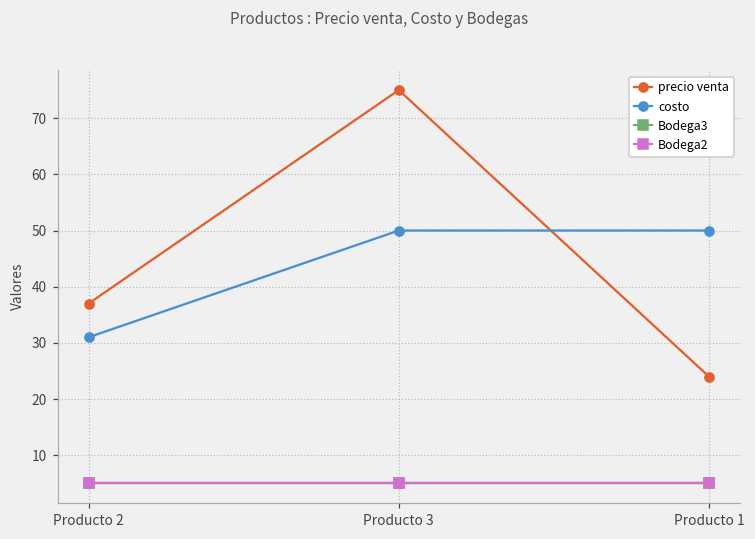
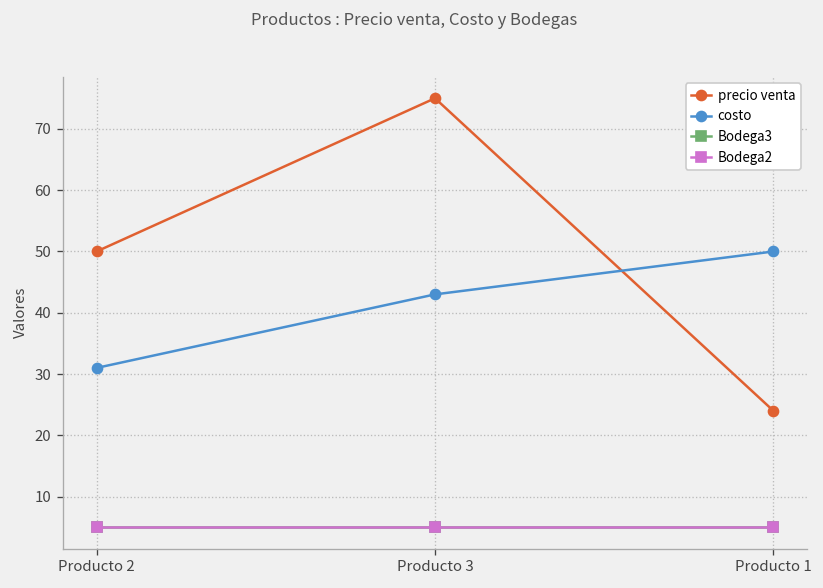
  {
    "precio venta": {
-     "Producto 2": 37,
+     "Producto 2": 50,
      "Producto 3": 75,
      "Producto 1": 24
    },
    "costo": {
      "Producto 2": 31,
-     "Producto 3": 50,
+     "Producto 3": 43,
      "Producto 1": 50
    },
    "Bodega2": {
      "Producto 2": 5,
      "Producto 3": 5,
      "Producto 1": 5
    }
  }
